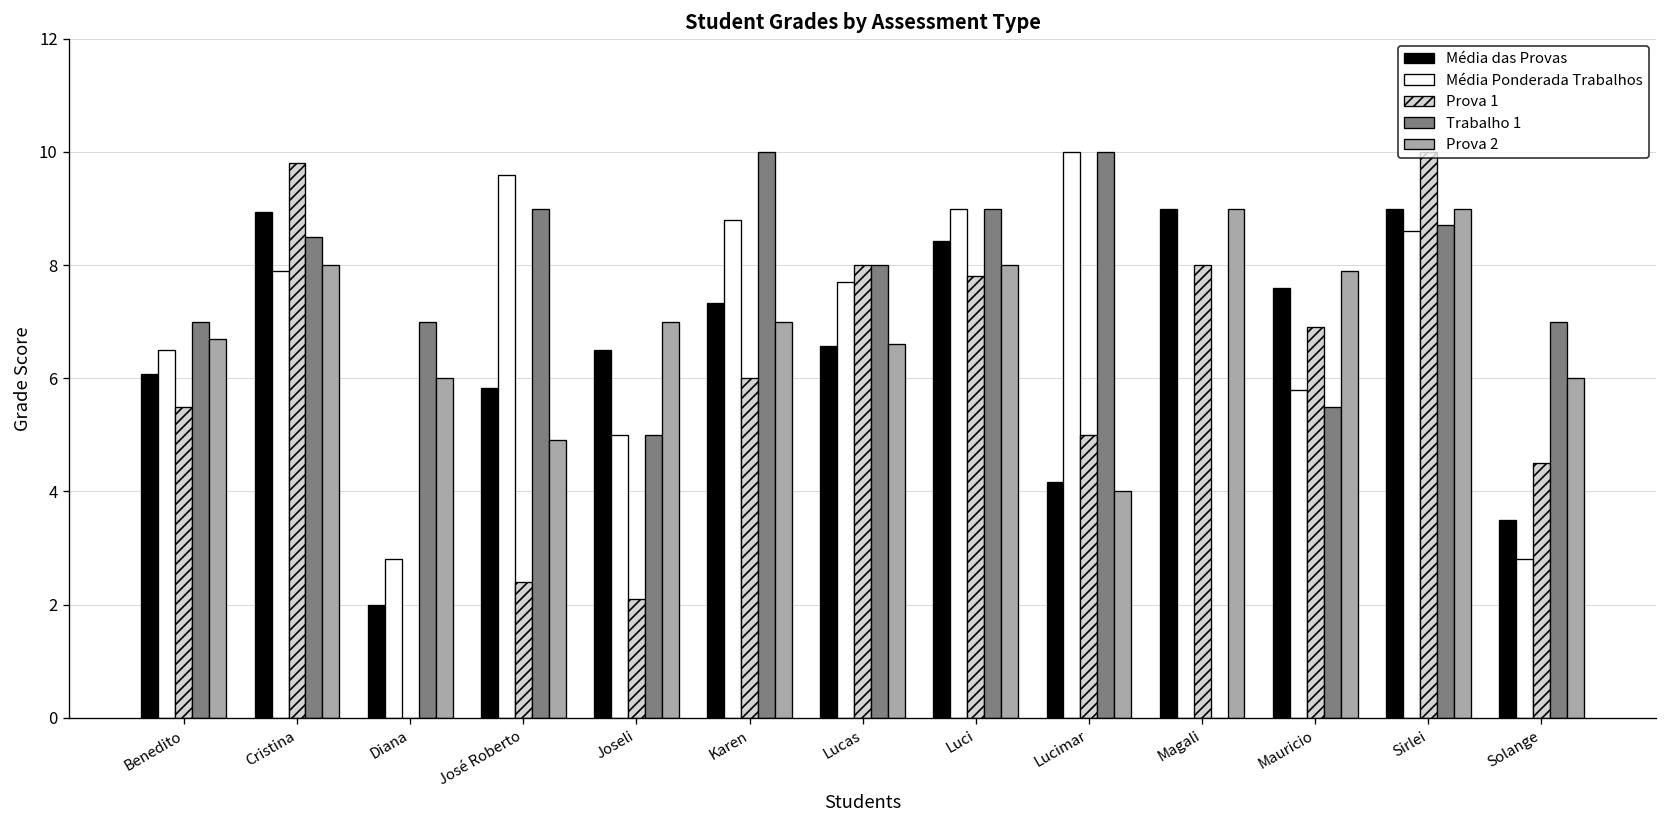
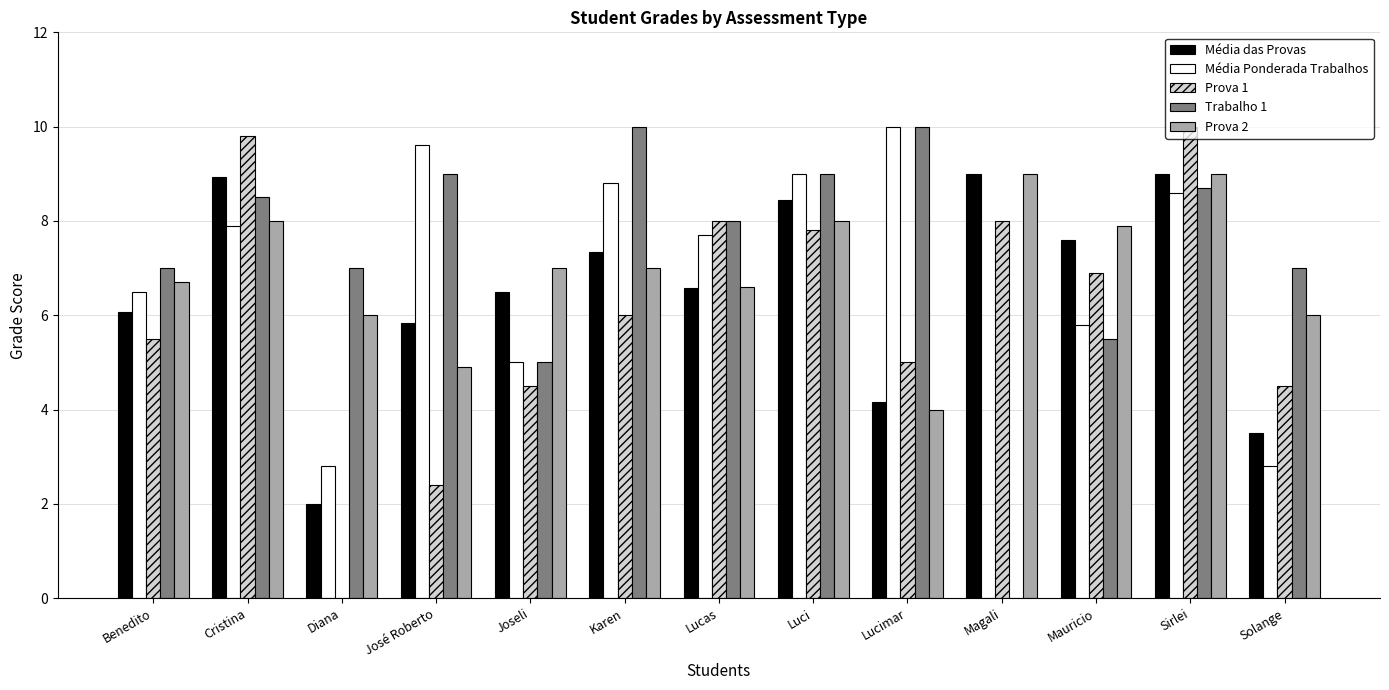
  {
    "Média das Provas": {
      "Benedito": 6.1,
      "Cristina": 8.9,
      "Diana": 2.0,
      "José Roberto": 5.8,
      "Joseli": 6.5,
      "Karen": 7.3,
      "Lucas": 6.6,
      "Luci": 8.4,
      "Lucimar": 4.2,
      "Magali": 9.0,
      "Mauricio": 7.6,
      "Sirlei": 9.0,
      "Solange": 3.5
    },
    "Média Ponderada Trabalhos": {
      "Benedito": 6.5,
      "Cristina": 7.9,
      "Diana": 2.8,
      "José Roberto": 9.6,
      "Joseli": 5.0,
      "Karen": 8.8,
      "Lucas": 7.7,
      "Luci": 9.0,
      "Lucimar": 10.0,
      "Magali": 0.0,
      "Mauricio": 5.8,
      "Sirlei": 8.6,
      "Solange": 2.8
    },
    "Prova 1": {
      "Benedito": 5.5,
      "Cristina": 9.8,
      "Diana": 0.0,
      "José Roberto": 2.4,
-     "Joseli": 2.1,
+     "Joseli": 4.5,
      "Karen": 6.0,
      "Lucas": 8.0,
      "Luci": 7.8,
      "Lucimar": 5.0,
      "Magali": 8.0,
      "Mauricio": 6.9,
      "Solange": 4.5
    },
    "Trabalho 1": {
      "Benedito": 7.0,
      "Cristina": 8.5,
      "Diana": 7.0,
      "José Roberto": 9.0,
      "Joseli": 5.0,
      "Karen": 10.0,
      "Lucas": 8.0,
      "Luci": 9.0,
      "Lucimar": 10.0,
      "Magali": 0.0,
      "Mauricio": 5.5,
      "Sirlei": 8.7,
      "Solange": 7.0
    },
    "Prova 2": {
      "Benedito": 6.7,
      "Cristina": 8.0,
      "Diana": 6.0,
      "José Roberto": 4.9,
      "Joseli": 7.0,
      "Karen": 7.0,
      "Lucas": 6.6,
      "Luci": 8.0,
      "Lucimar": 4.0,
      "Magali": 9.0,
      "Mauricio": 7.9,
      "Sirlei": 9.0,
      "Solange": 6.0
    }
  }
